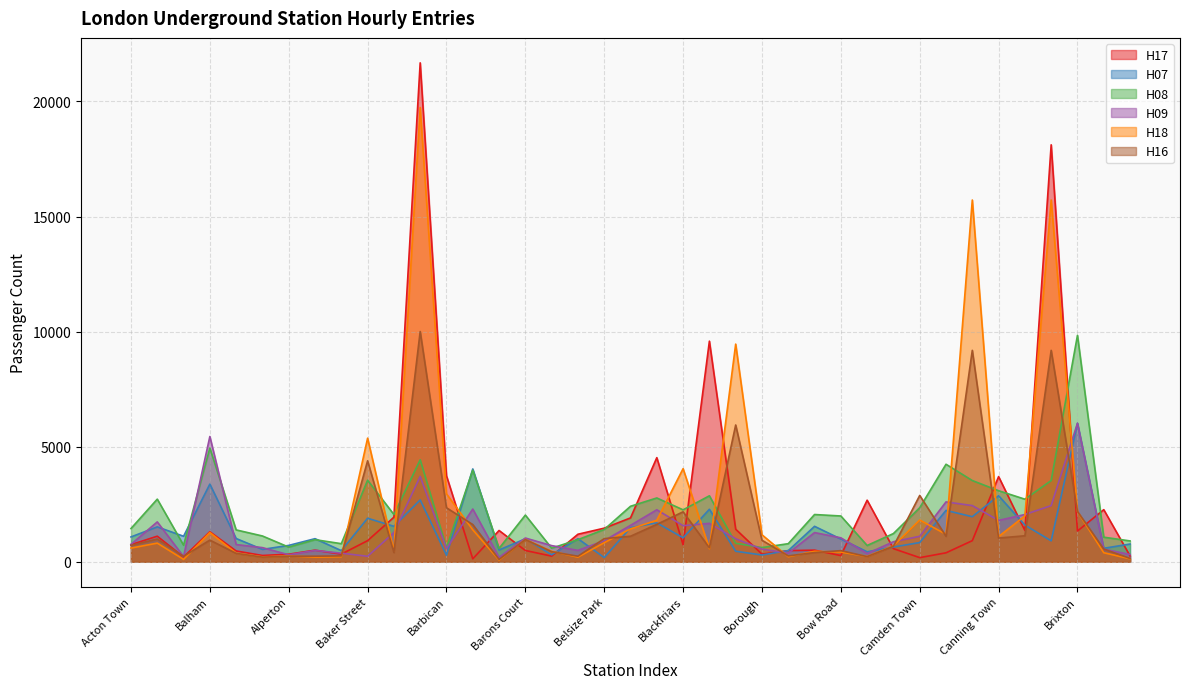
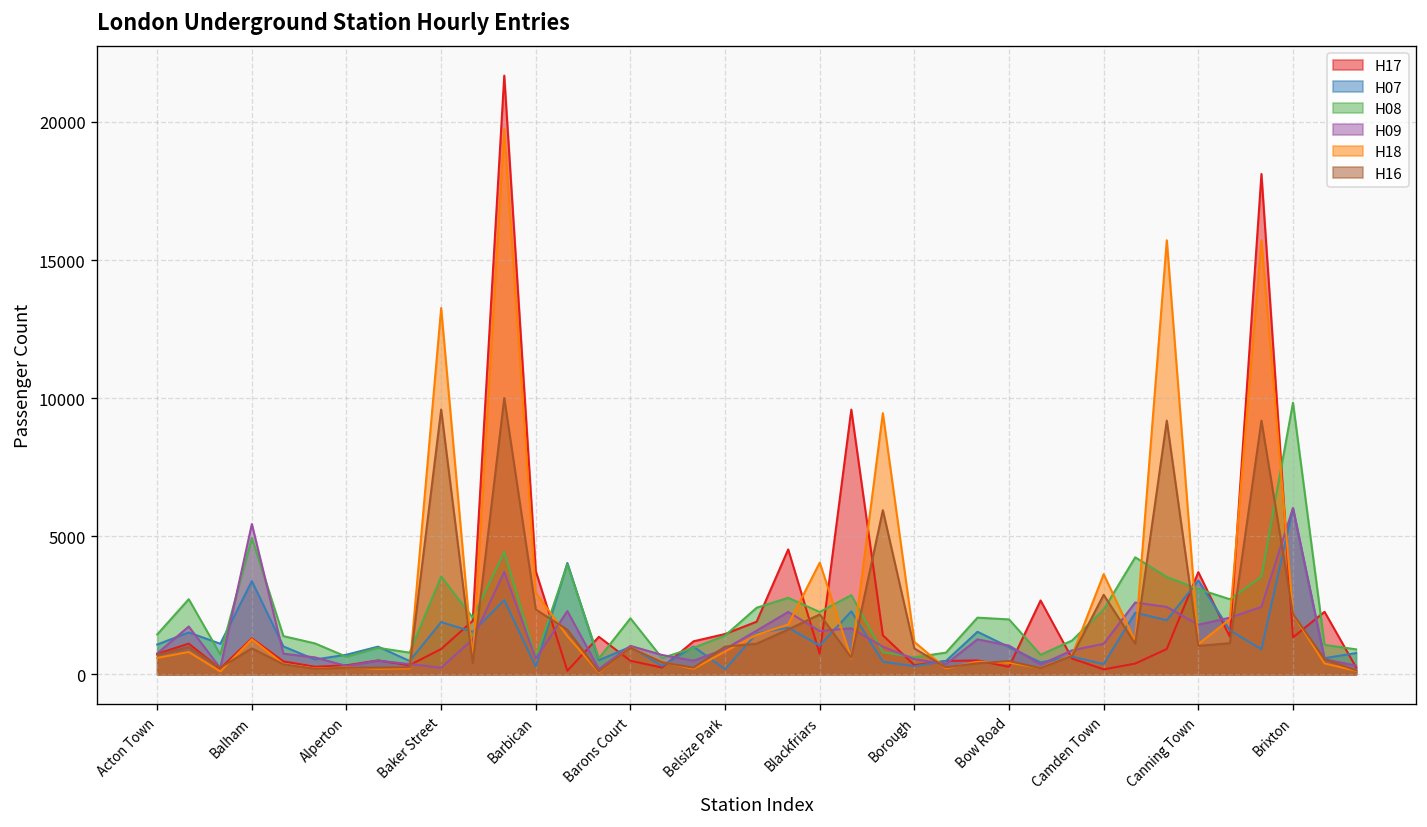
  {
    "H17": {
      "Baker Street": 900,
      "Barbican": 3700,
      "Barons Court": 500,
      "Blackfriars": 700,
      "Bow Road": 300,
      "Camden Town": 200,
      "Canning Town": 3700,
      "Brixton": 1300
    },
    "H07": {
      "Acton Town": 1100,
      "Balham": 3400,
      "Baker Street": 1900,
      "Barbican": 300,
      "Belsize Park": 200,
      "Blackfriars": 1000,
-     "Camden Town": 800,
-     "Canning Town": 2900
+     "Camden Town": 400,
+     "Canning Town": 3400
    },
    "H08": {
      "Acton Town": 1400,
      "Balham": 4900,
      "Baker Street": 3500,
      "Barons Court": 2000,
      "Bow Road": 2000,
      "Camden Town": 2300,
      "Canning Town": 3100,
      "Brixton": 9800
    },
    "H09": {
      "Balham": 5400,
      "Baker Street": 200,
      "Blackfriars": 1600,
      "Camden Town": 1100,
      "Canning Town": 1800
    },
    "H18": {
      "Acton Town": 600,
-     "Baker Street": 5400,
+     "Baker Street": 13300,
      "Barbican": 3000,
      "Blackfriars": 4000,
      "Borough": 1200,
-     "Camden Town": 1800
+     "Camden Town": 3600
    },
    "H16": {
      "Balham": 900,
-     "Baker Street": 4400,
+     "Baker Street": 9600,
      "Barbican": 2300,
      "Borough": 900,
      "Camden Town": 2900
    }
  }
